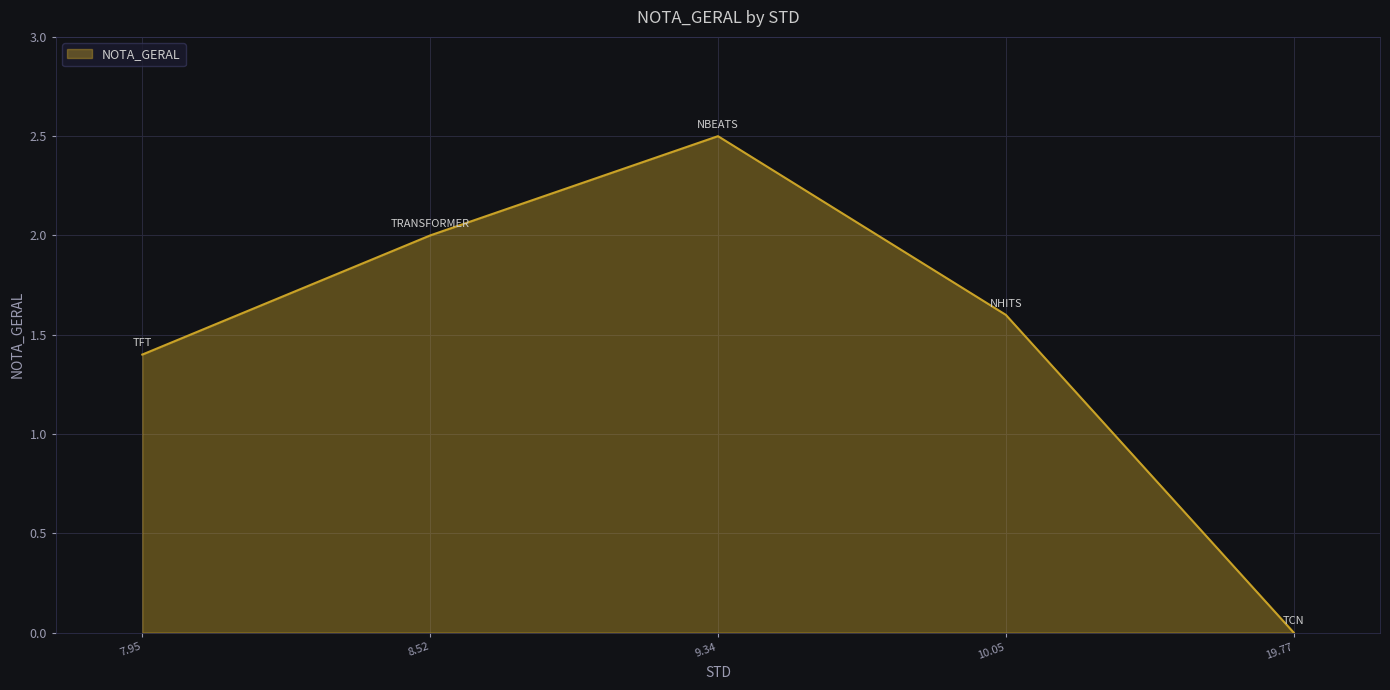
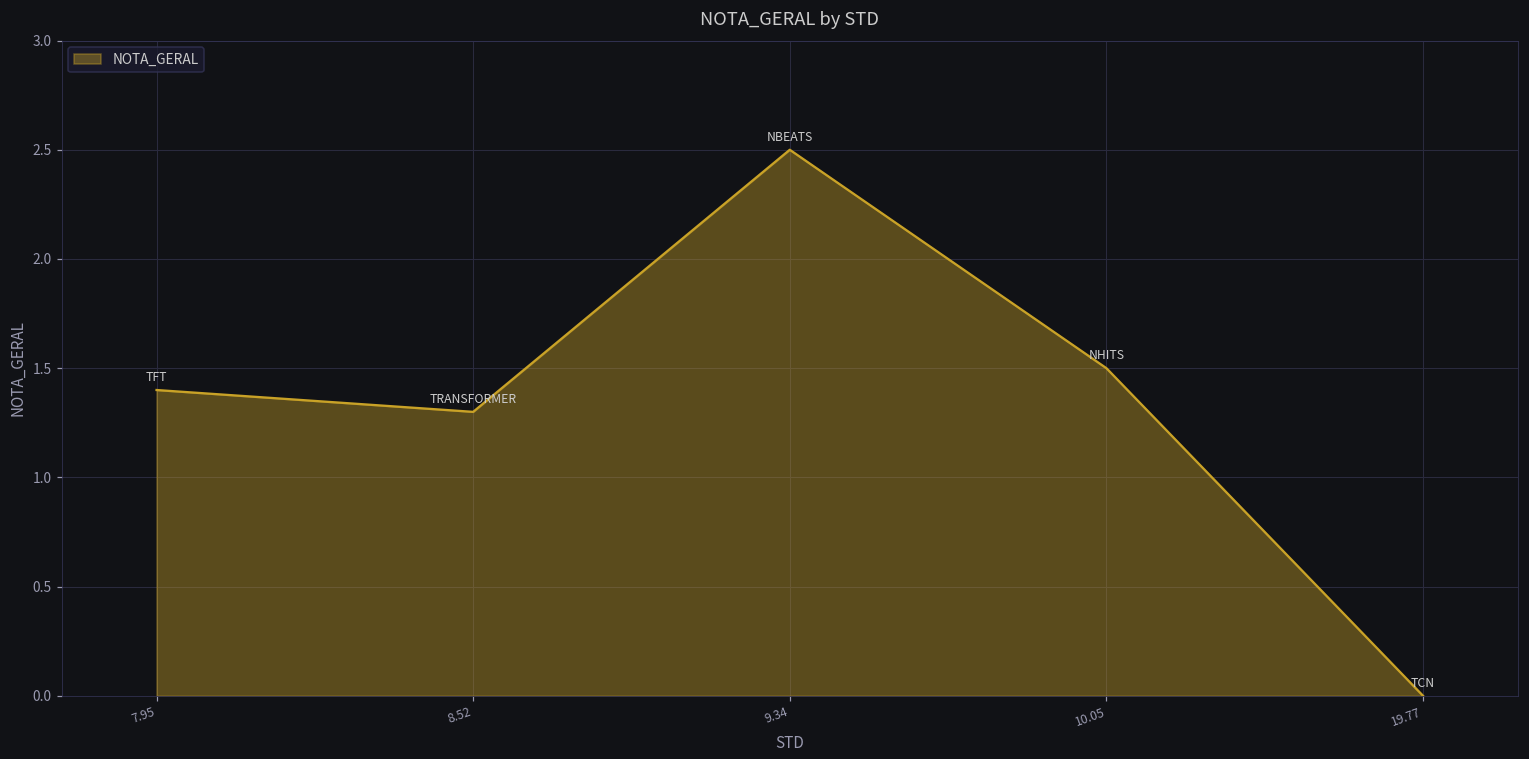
  {
    "7.95": 1.4,
-   "8.52": 2.0,
+   "8.52": 1.3,
    "9.34": 2.5,
-   "10.05": 1.6,
+   "10.05": 1.5,
    "19.77": 0.0
  }
